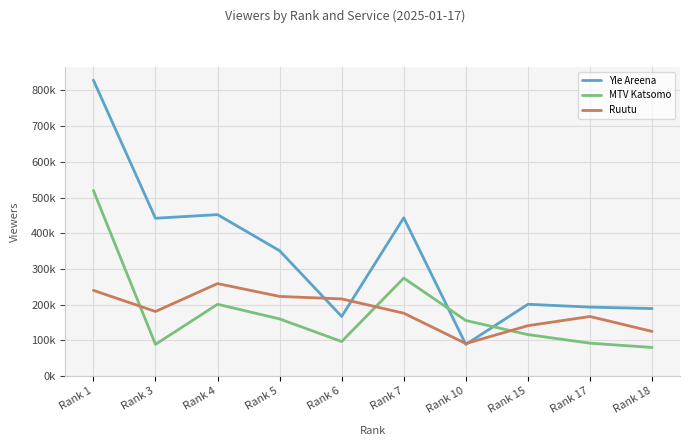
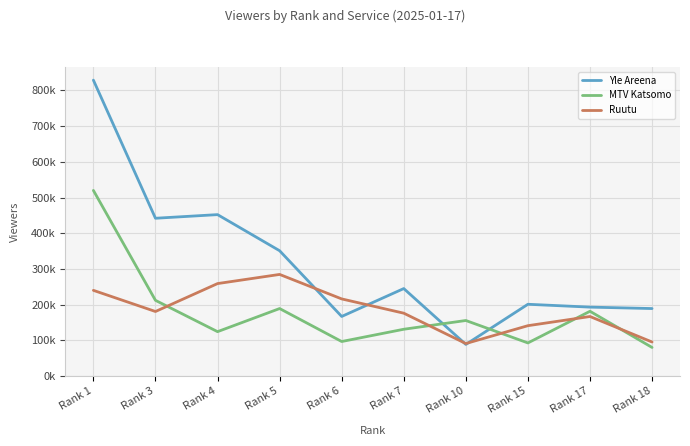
  {
    "Yle Areena": {
      "Rank 1": 830000,
      "Rank 3": 440000,
      "Rank 4": 450000,
      "Rank 5": 350000,
      "Rank 6": 170000,
-     "Rank 7": 440000,
+     "Rank 7": 250000,
      "Rank 15": 200000,
      "Rank 17": 190000,
      "Rank 18": 190000
    },
    "MTV Katsomo": {
      "Rank 1": 520000,
-     "Rank 3": 90000,
-     "Rank 4": 200000,
-     "Rank 5": 160000,
+     "Rank 3": 210000,
+     "Rank 4": 120000,
+     "Rank 5": 190000,
      "Rank 6": 100000,
-     "Rank 7": 270000,
+     "Rank 7": 130000,
      "Rank 10": 160000,
-     "Rank 15": 120000,
-     "Rank 17": 90000,
+     "Rank 15": 90000,
+     "Rank 17": 180000,
      "Rank 18": 80000
    },
    "Ruutu": {
      "Rank 1": 240000,
      "Rank 3": 180000,
      "Rank 4": 260000,
-     "Rank 5": 220000,
+     "Rank 5": 280000,
      "Rank 6": 220000,
      "Rank 7": 180000,
      "Rank 15": 140000,
      "Rank 17": 170000,
-     "Rank 18": 130000
+     "Rank 18": 100000
    }
  }
